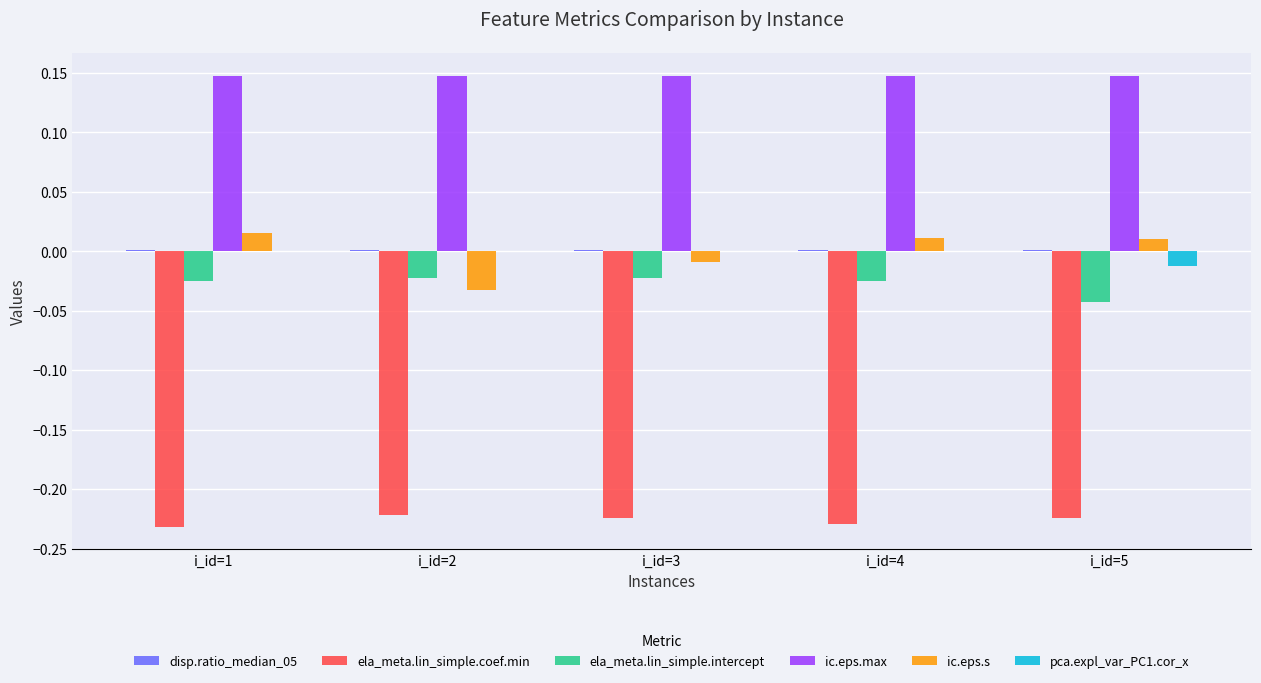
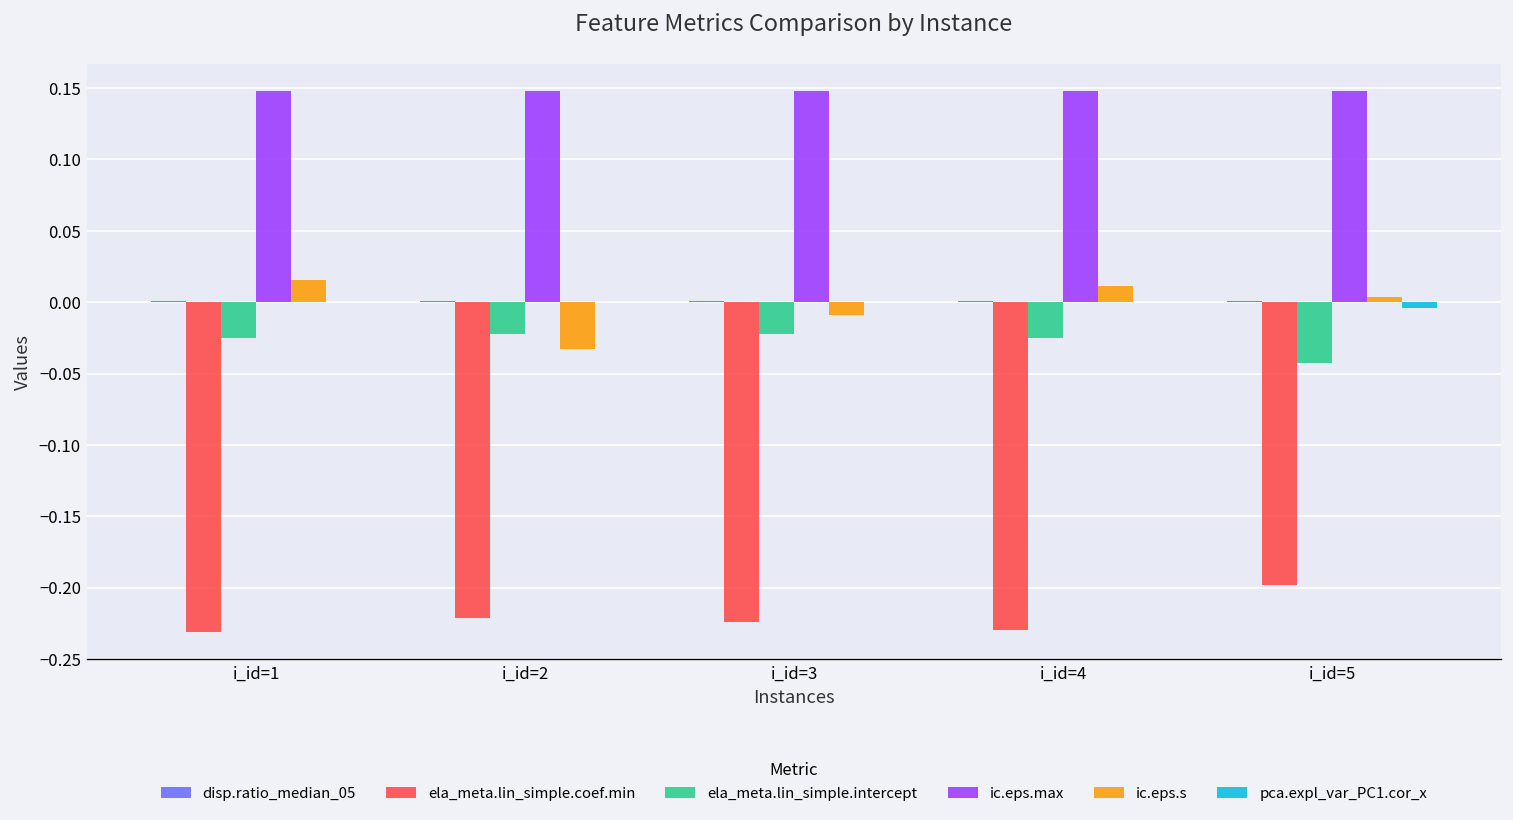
  {
    "ela_meta.lin_simple.coef.min": {
      "i_id=1": -0.231,
      "i_id=2": -0.221,
      "i_id=3": -0.224,
      "i_id=4": -0.229,
-     "i_id=5": -0.224
+     "i_id=5": -0.198
    },
    "ela_meta.lin_simple.intercept": {
      "i_id=1": -0.025,
      "i_id=2": -0.023,
      "i_id=3": -0.022,
      "i_id=4": -0.025,
      "i_id=5": -0.043
    },
    "ic.eps.max": {
      "i_id=1": 0.148,
      "i_id=2": 0.148,
      "i_id=3": 0.148,
      "i_id=4": 0.148,
      "i_id=5": 0.148
    },
    "ic.eps.s": {
      "i_id=1": 0.016,
      "i_id=2": -0.033,
      "i_id=3": -0.009,
      "i_id=4": 0.011,
-     "i_id=5": 0.011
+     "i_id=5": 0.004
    },
    "pca.expl_var_PC1.cor_x": {
-     "i_id=5": -0.012
+     "i_id=5": -0.004
    }
  }
